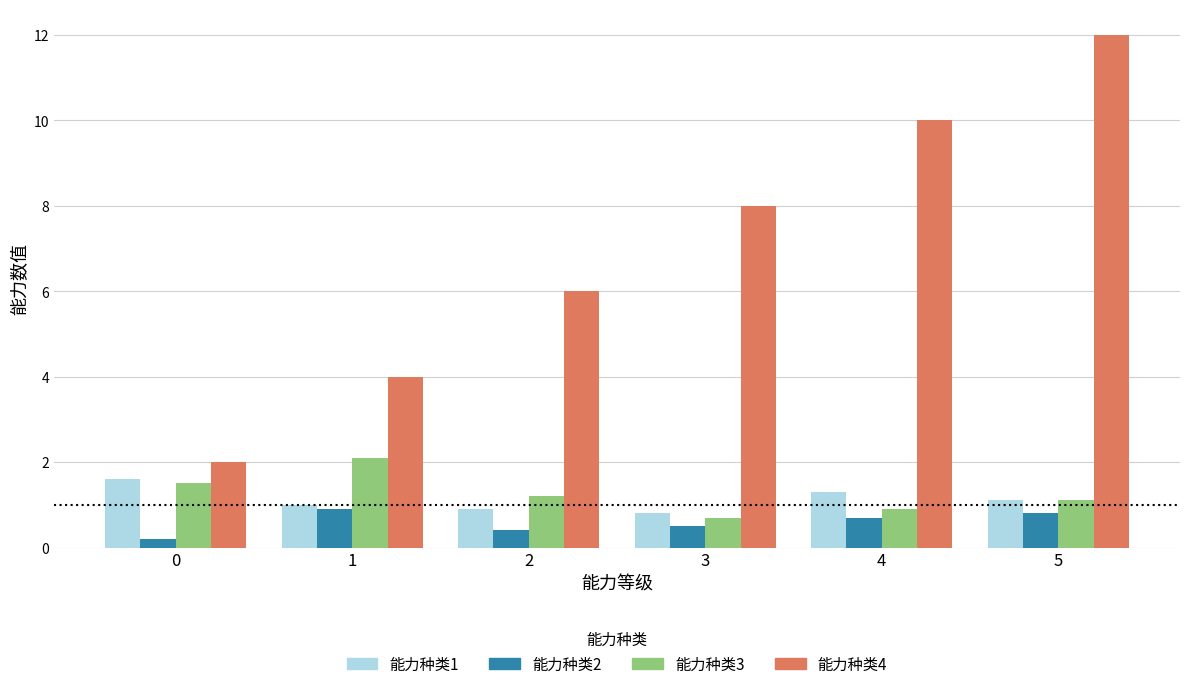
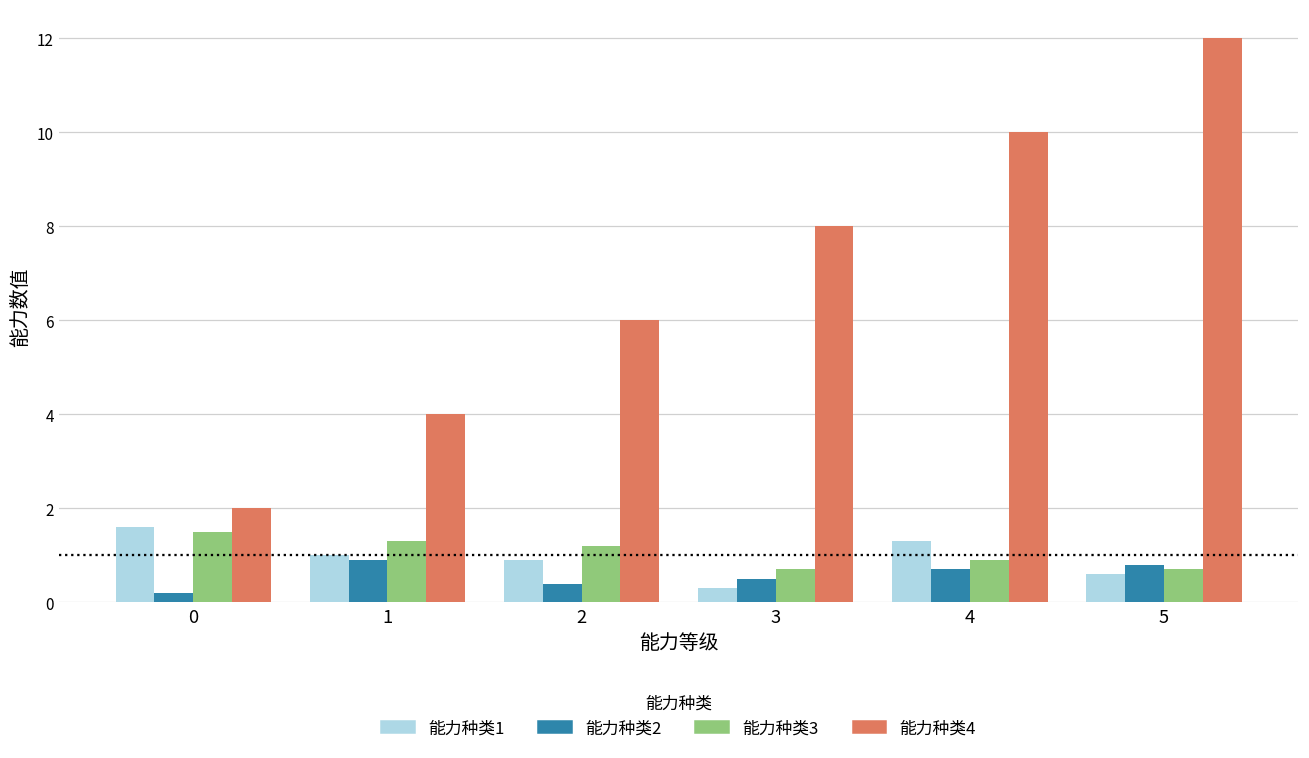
  {
    "能力种类1": {
      "0": 1.6,
      "1": 1.0,
      "2": 0.9,
-     "3": 0.8,
+     "3": 0.3,
      "4": 1.3,
-     "5": 1.1
+     "5": 0.6
    },
    "能力种类2": {
      "0": 0.2,
      "1": 0.9,
      "2": 0.4,
      "3": 0.5,
      "4": 0.7,
      "5": 0.8
    },
    "能力种类3": {
      "0": 1.5,
-     "1": 2.1,
+     "1": 1.3,
      "2": 1.2,
      "3": 0.7,
      "4": 0.9,
-     "5": 1.1
+     "5": 0.7
    },
    "能力种类4": {
      "0": 2.0,
      "1": 4.0,
      "2": 6.0,
      "3": 8.0,
      "4": 10.0,
      "5": 12.0
    }
  }
